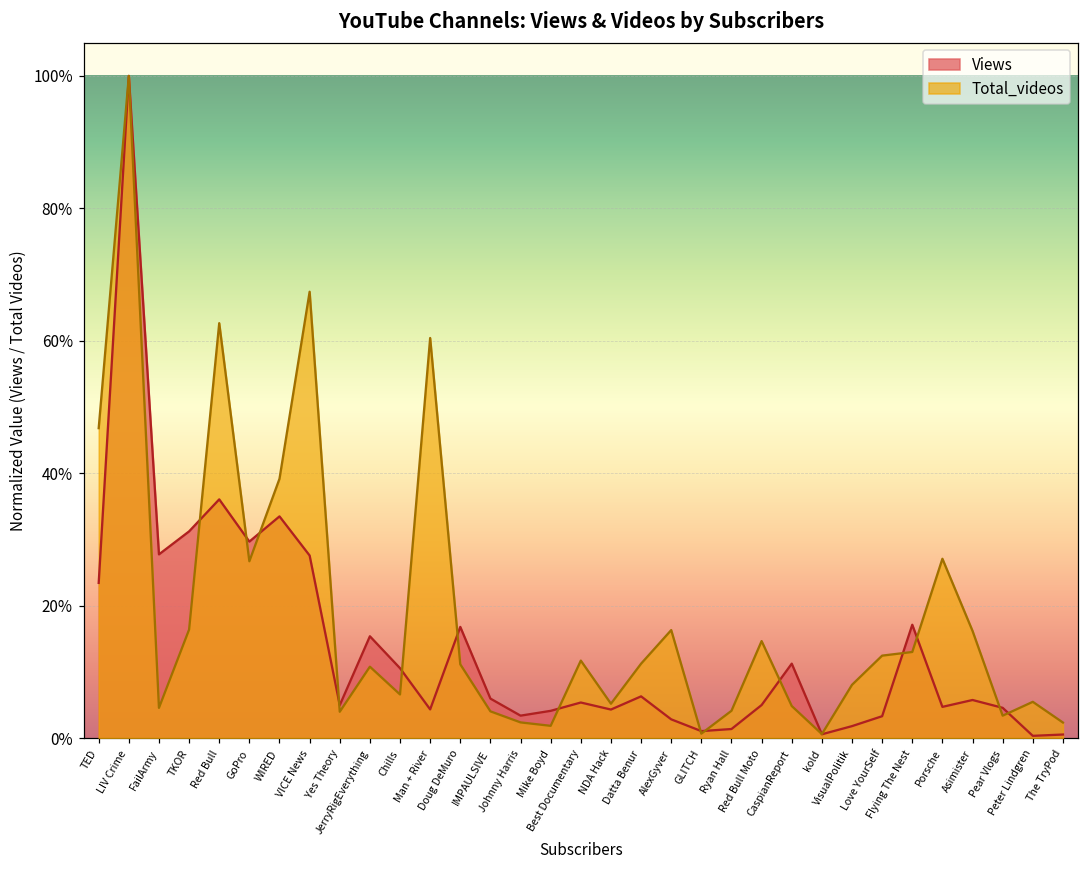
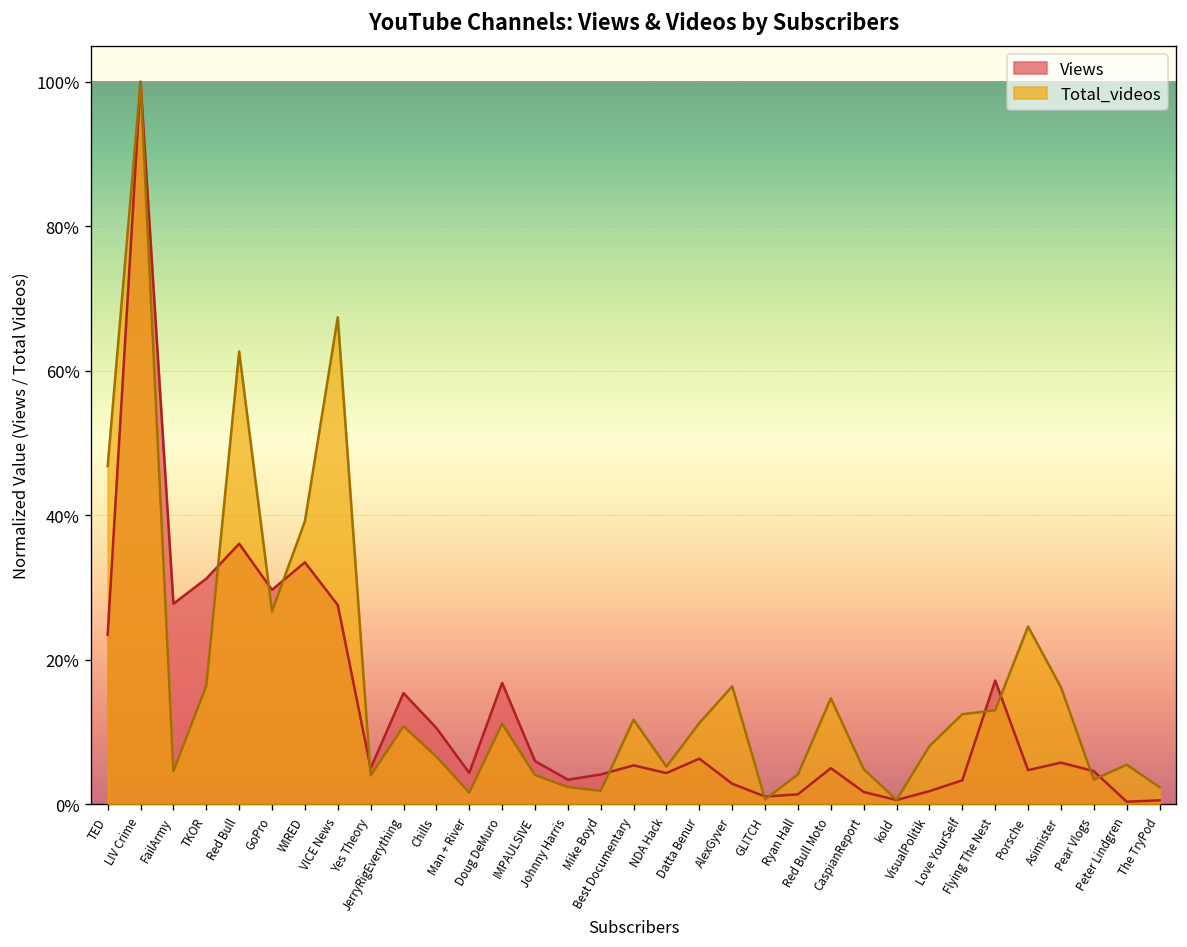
  {
    "Views": {
      "TED": "23%",
      "FailArmy": "28%",
      "TKOR": "31%",
      "Red Bull": "36%",
      "GoPro": "30%",
      "WIRED": "33%",
      "VICE News": "28%",
      "Yes Theory": "5%",
      "JerryRigEverything": "15%",
      "Chills": "11%",
      "Man + River": "4%",
      "Doug DeMuro": "17%",
      "IMPAULSIVE": "6%",
      "Johnny Harris": "3%",
      "Mike Boyd": "4%",
      "Best Documentary": "5%",
      "NDA Hack": "4%",
      "Datta Benur": "6%",
      "AlexGyver": "3%",
      "Ryan Hall": "1%",
      "Red Bull Moto": "5%",
-     "CaspianReport": "11%",
+     "CaspianReport": "2%",
      "VisualPolitik": "2%",
      "Love YourSelf": "3%",
      "Flying The Nest": "17%",
      "Porsche": "5%",
      "Asimister": "6%",
      "Pear Vlogs": "5%",
      "Peter Lindgren": "0%",
      "The TryPod": "1%"
    },
    "Total_videos": {
      "TED": "47%",
      "FailArmy": "5%",
      "TKOR": "16%",
      "Red Bull": "63%",
      "GoPro": "27%",
      "WIRED": "39%",
      "VICE News": "67%",
      "Yes Theory": "4%",
      "JerryRigEverything": "11%",
      "Chills": "7%",
-     "Man + River": "60%",
+     "Man + River": "2%",
      "Doug DeMuro": "11%",
      "IMPAULSIVE": "4%",
      "Johnny Harris": "2%",
      "Mike Boyd": "2%",
      "Best Documentary": "12%",
      "NDA Hack": "5%",
      "Datta Benur": "11%",
      "AlexGyver": "16%",
      "Ryan Hall": "4%",
      "Red Bull Moto": "15%",
      "CaspianReport": "5%",
      "VisualPolitik": "8%",
      "Love YourSelf": "12%",
      "Flying The Nest": "13%",
-     "Porsche": "27%",
+     "Porsche": "25%",
      "Asimister": "16%",
      "Pear Vlogs": "3%",
      "Peter Lindgren": "5%",
      "The TryPod": "2%"
    }
  }
